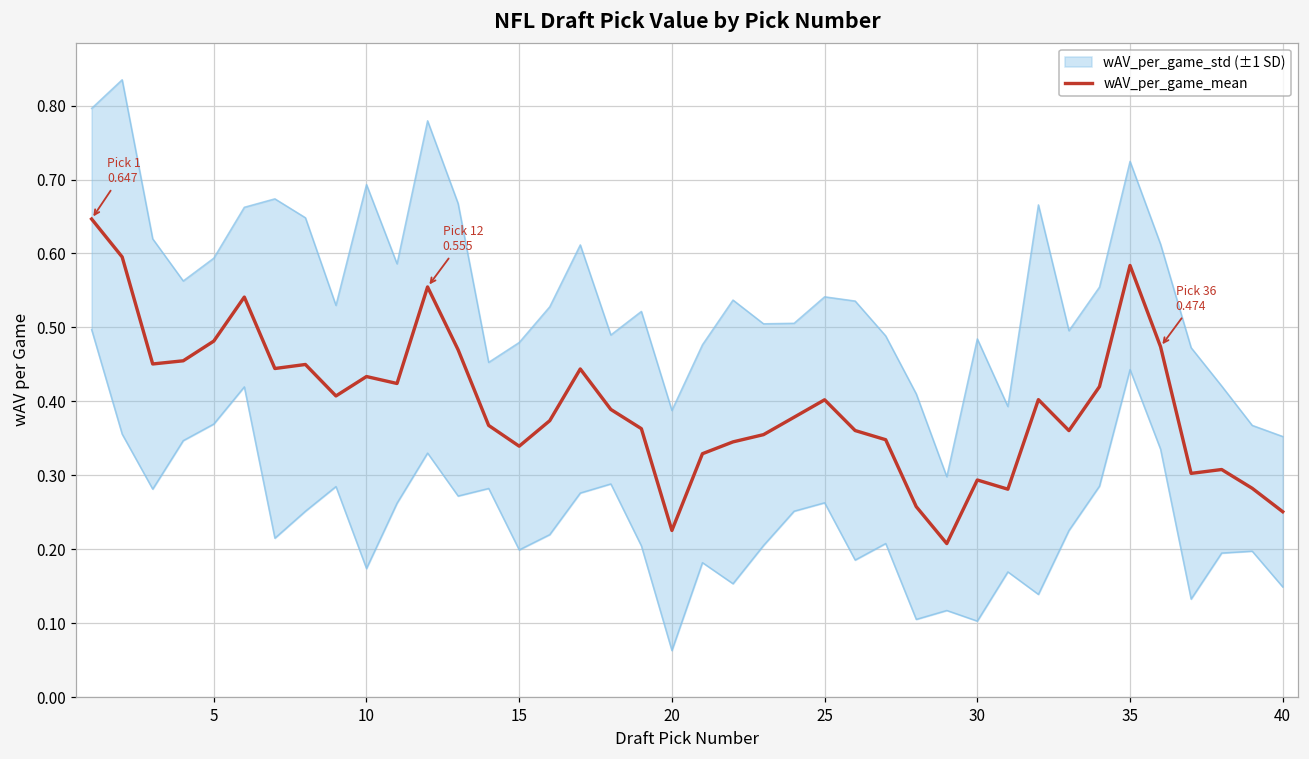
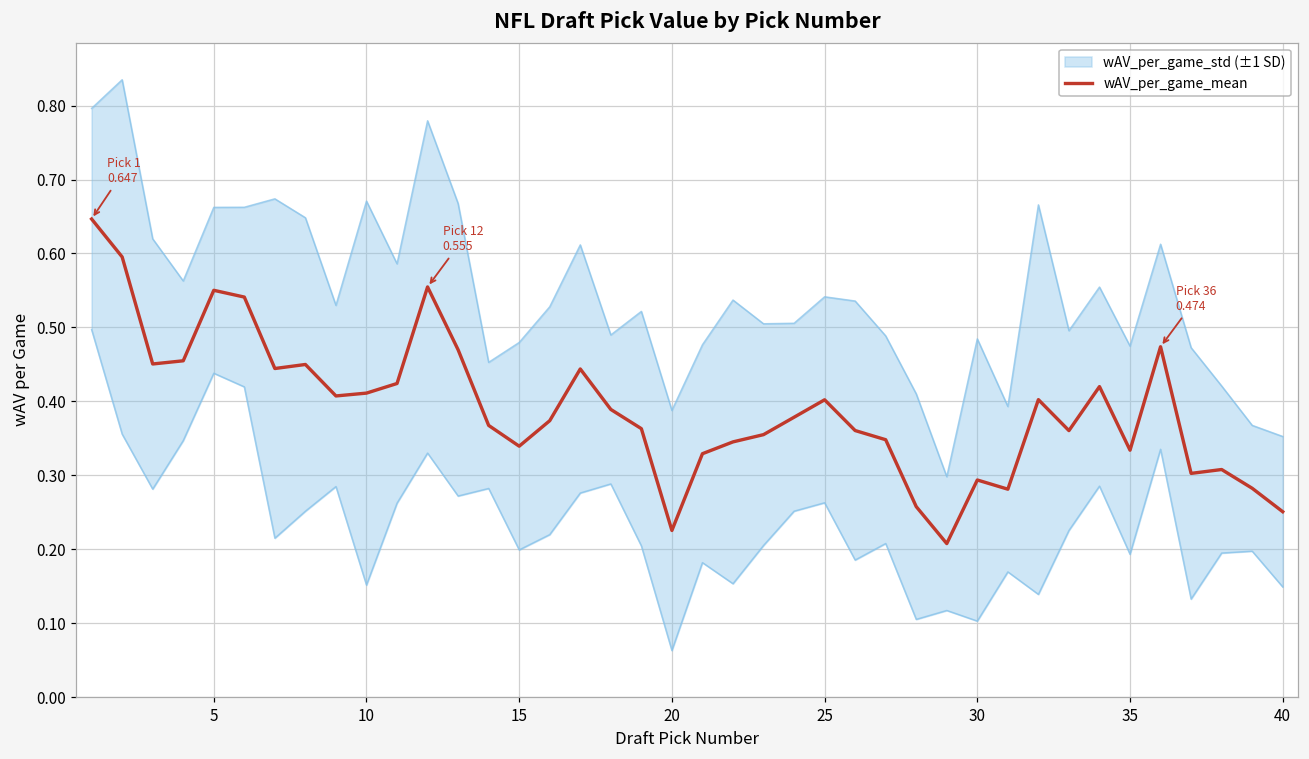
  {
    "wAV_per_game_mean": {
-     "5": 0.48,
-     "10": 0.43,
+     "5": 0.55,
+     "10": 0.41,
      "15": 0.34,
      "20": 0.23,
      "25": 0.40,
      "30": 0.29,
-     "35": 0.58,
+     "35": 0.33,
      "40": 0.25
    }
  }
